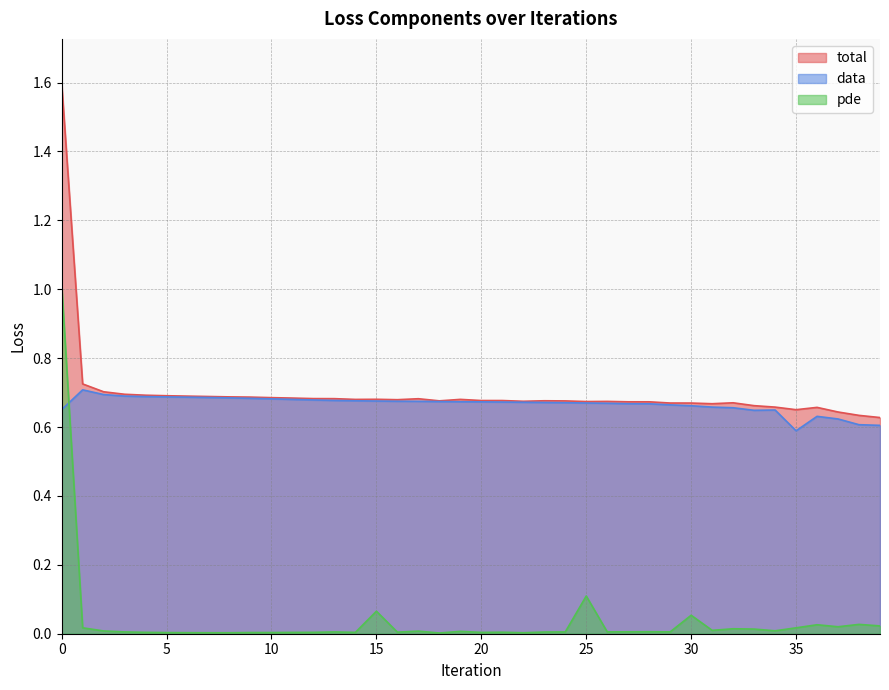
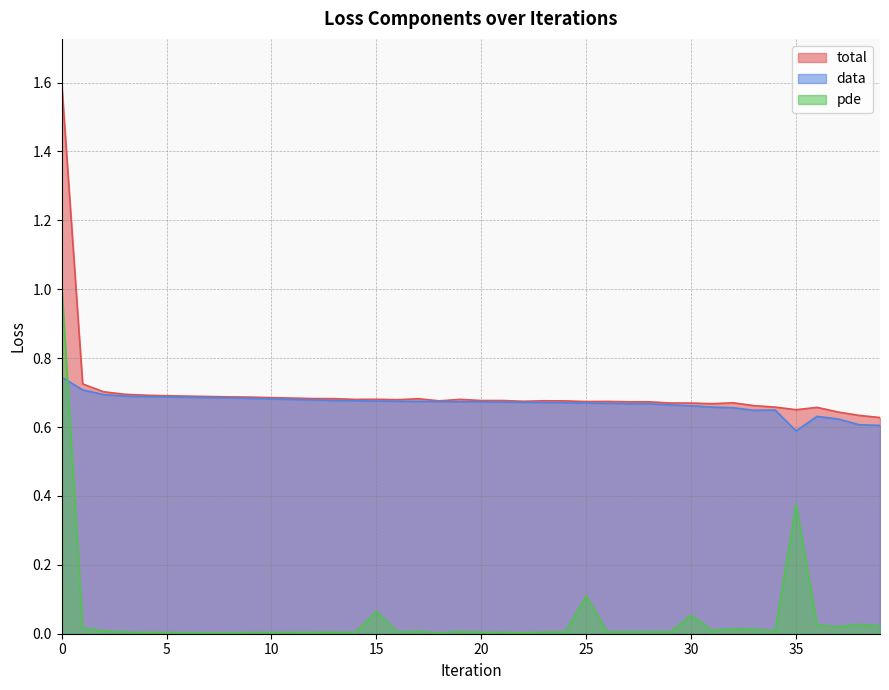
  {
    "total": {
      "0": 1.60,
      "30": 0.67,
      "35": 0.65
    },
    "data": {
-     "0": 0.65,
+     "0": 0.74,
      "30": 0.66,
      "35": 0.59
    },
    "pde": {
      "0": 1.01,
      "5": 0.00,
      "10": 0.00,
      "15": 0.07,
      "20": 0.00,
      "25": 0.11,
      "30": 0.05,
-     "35": 0.02
+     "35": 0.38
    }
  }
